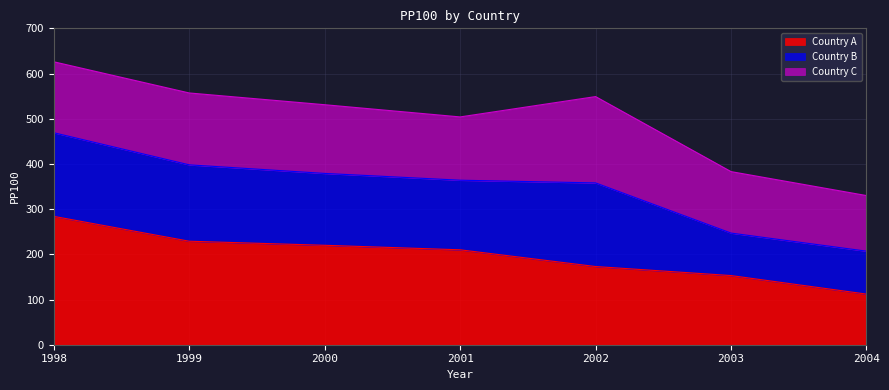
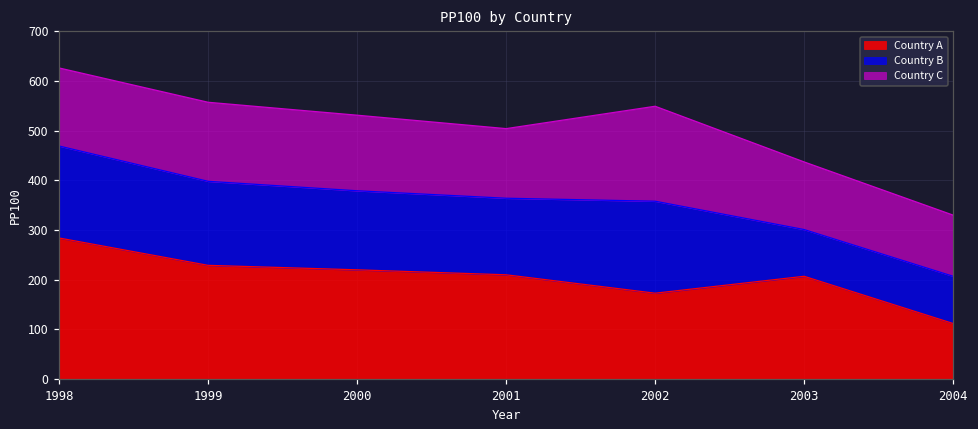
  {
    "Country A": {
      "1998": 280,
      "1999": 230,
      "2000": 220,
      "2001": 210,
      "2002": 170,
-     "2003": 150,
+     "2003": 210,
      "2004": 110
    },
    "Country B": {
      "1998": 190,
      "1999": 170,
      "2000": 160,
      "2001": 150,
      "2002": 190,
      "2003": 90,
      "2004": 100
    },
    "Country C": {
      "1998": 160,
      "1999": 160,
      "2000": 150,
      "2001": 140,
      "2002": 190,
      "2003": 140,
      "2004": 120
    }
  }
